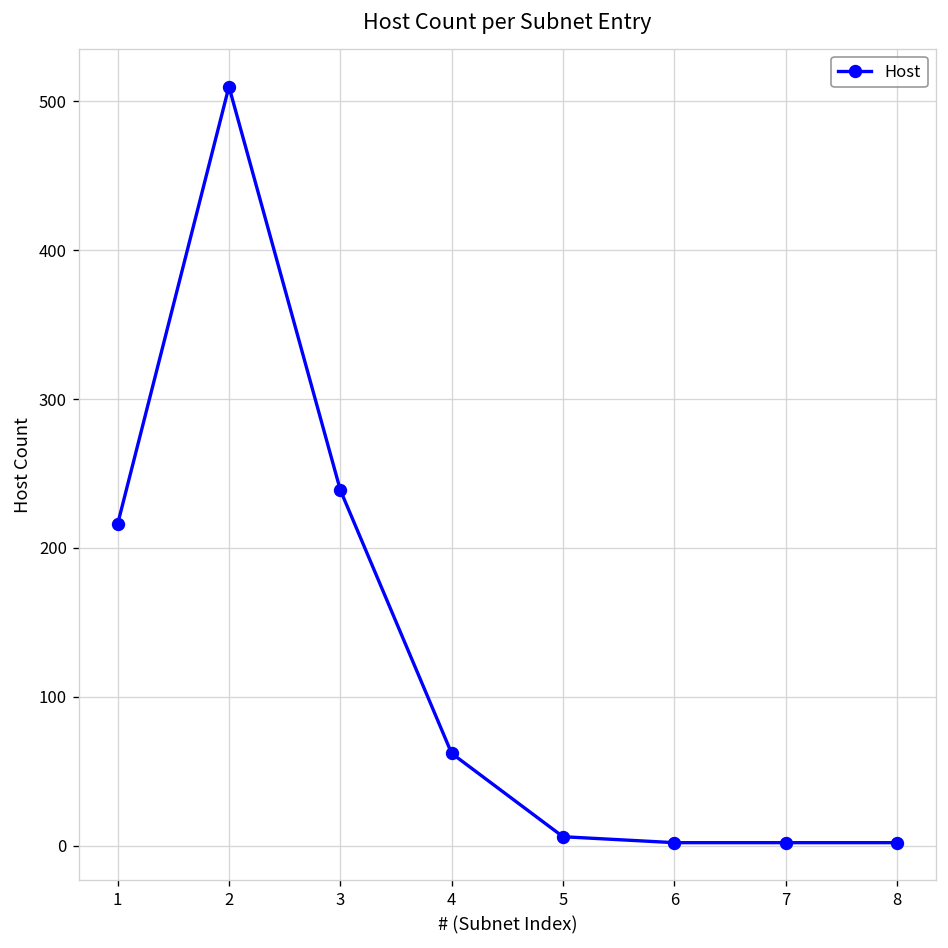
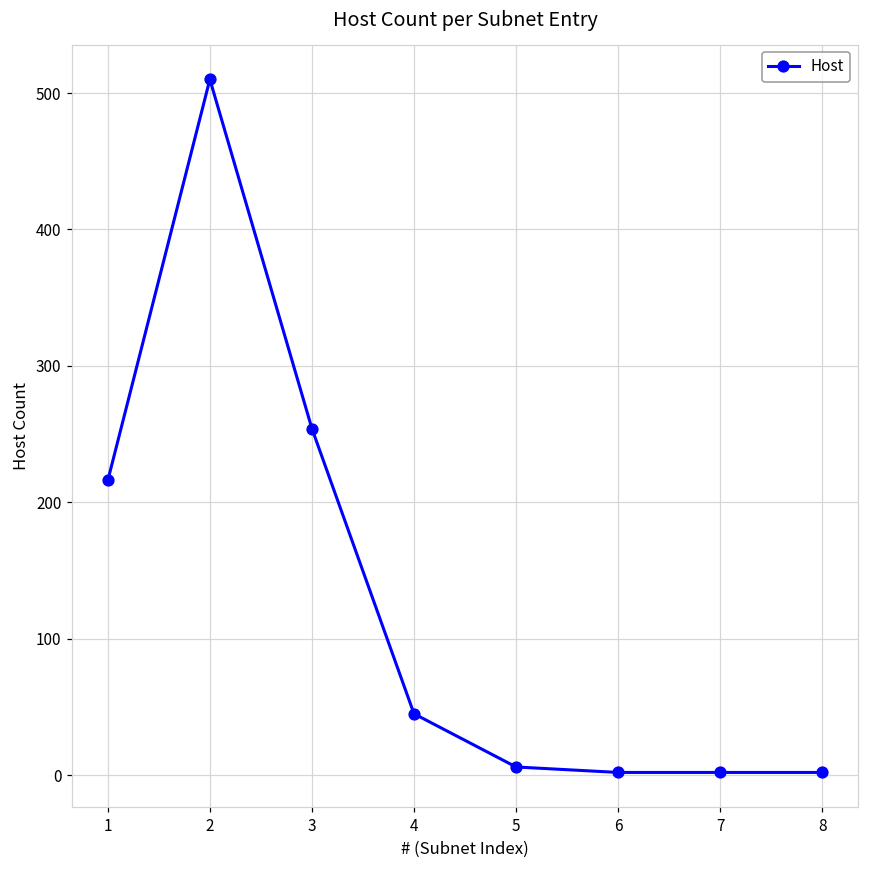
  {
    "1": 216,
    "2": 510,
-   "3": 239,
-   "4": 62,
+   "3": 254,
+   "4": 45,
    "5": 6,
    "6": 2,
    "7": 2,
    "8": 2
  }
